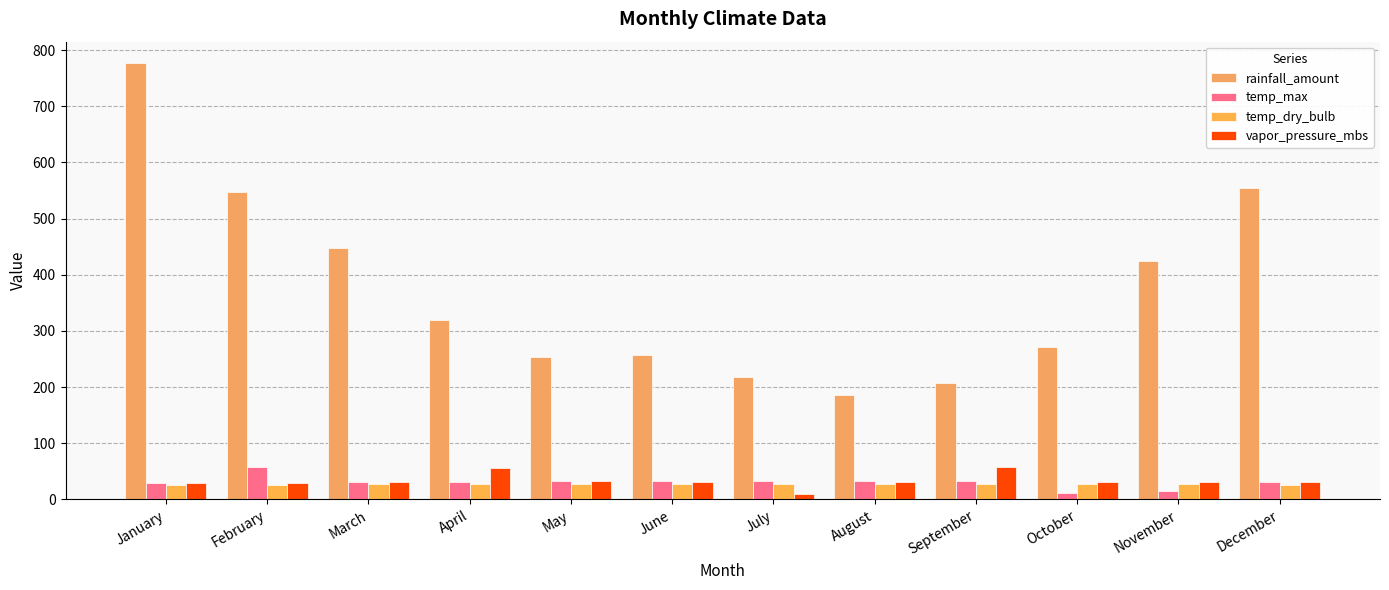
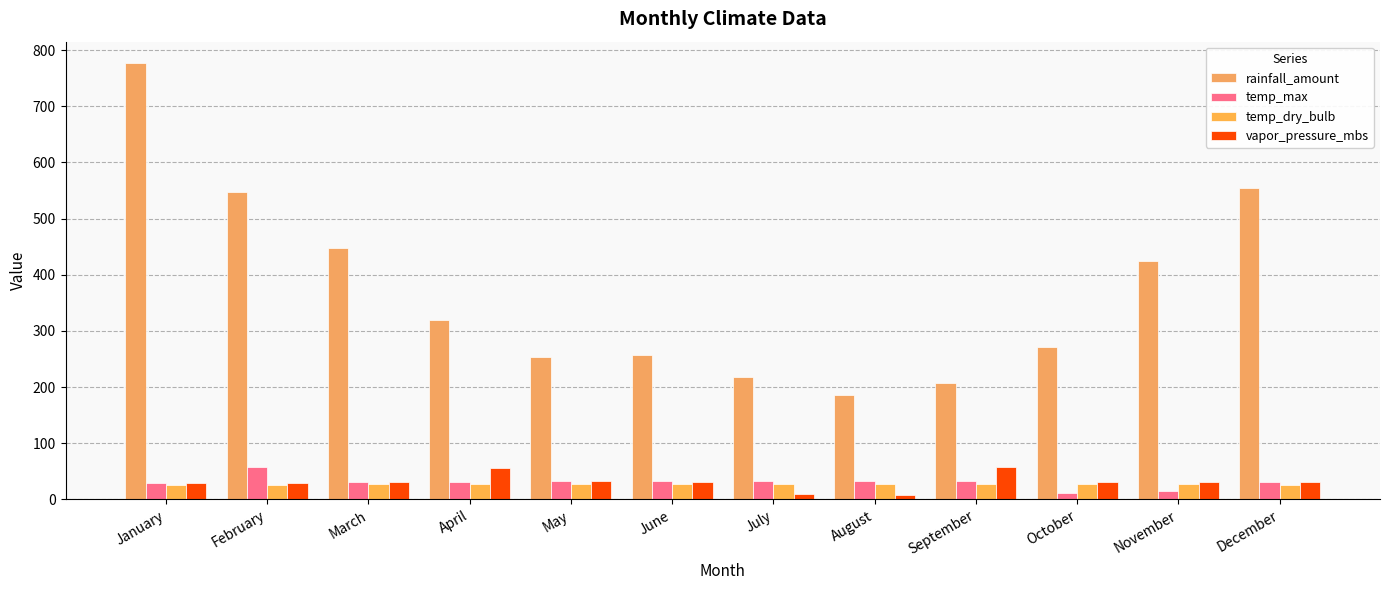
  {
    "temp_max": {
      "January": 30,
      "February": 60,
      "March": 30,
      "April": 30,
      "May": 30,
      "June": 30,
      "July": 30,
      "August": 30,
      "September": 30,
      "October": 10,
      "November": 10,
      "December": 30
    },
    "vapor_pressure_mbs": {
      "January": 30,
      "February": 30,
      "March": 30,
      "April": 60,
      "May": 30,
      "June": 30,
      "July": 10,
-     "August": 30,
+     "August": 10,
      "September": 60,
      "October": 30,
      "November": 30,
      "December": 30
    }
  }
